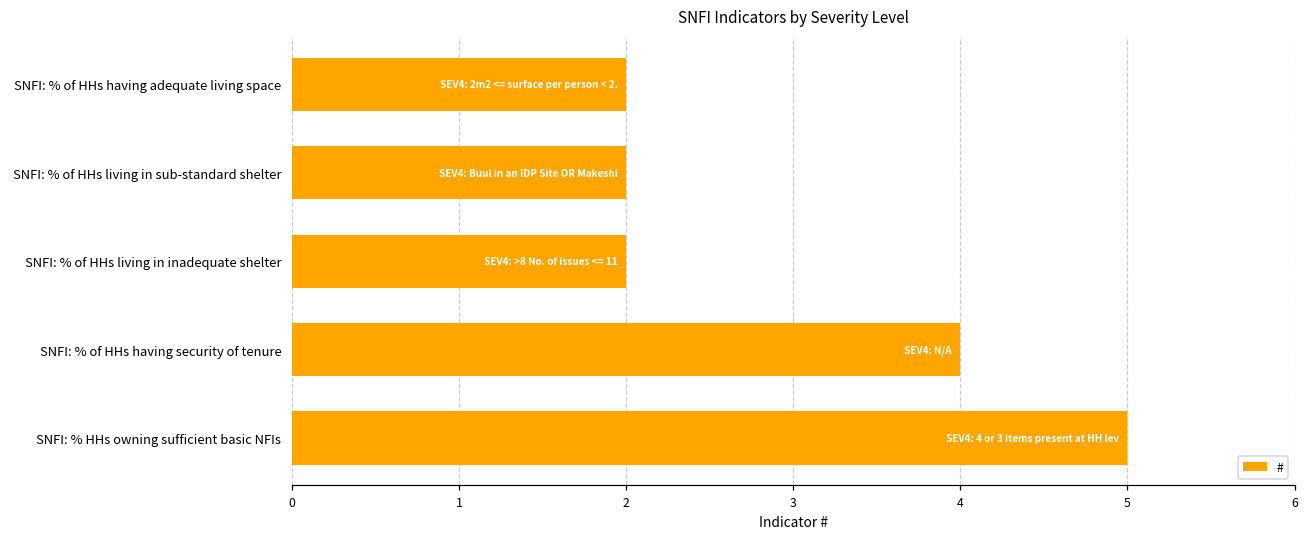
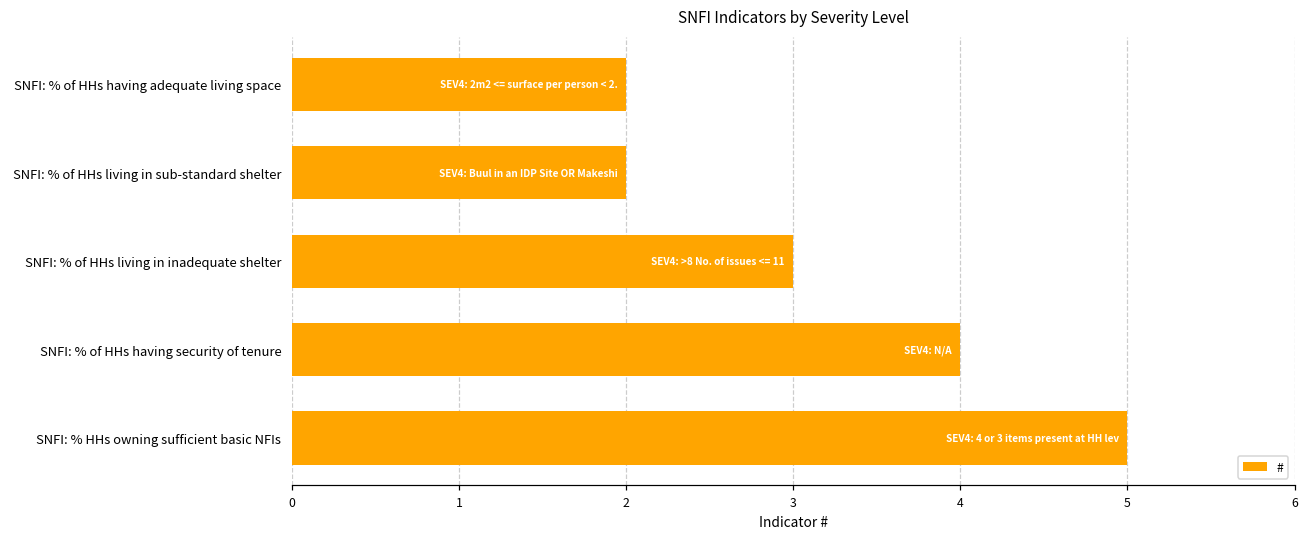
  {
    "SNFI: % of HHs living in sub-standard shelter": 2,
-   "SNFI: % of HHs living in inadequate shelter": 2,
+   "SNFI: % of HHs living in inadequate shelter": 3,
    "SNFI: % of HHs having security of tenure": 4
  }
